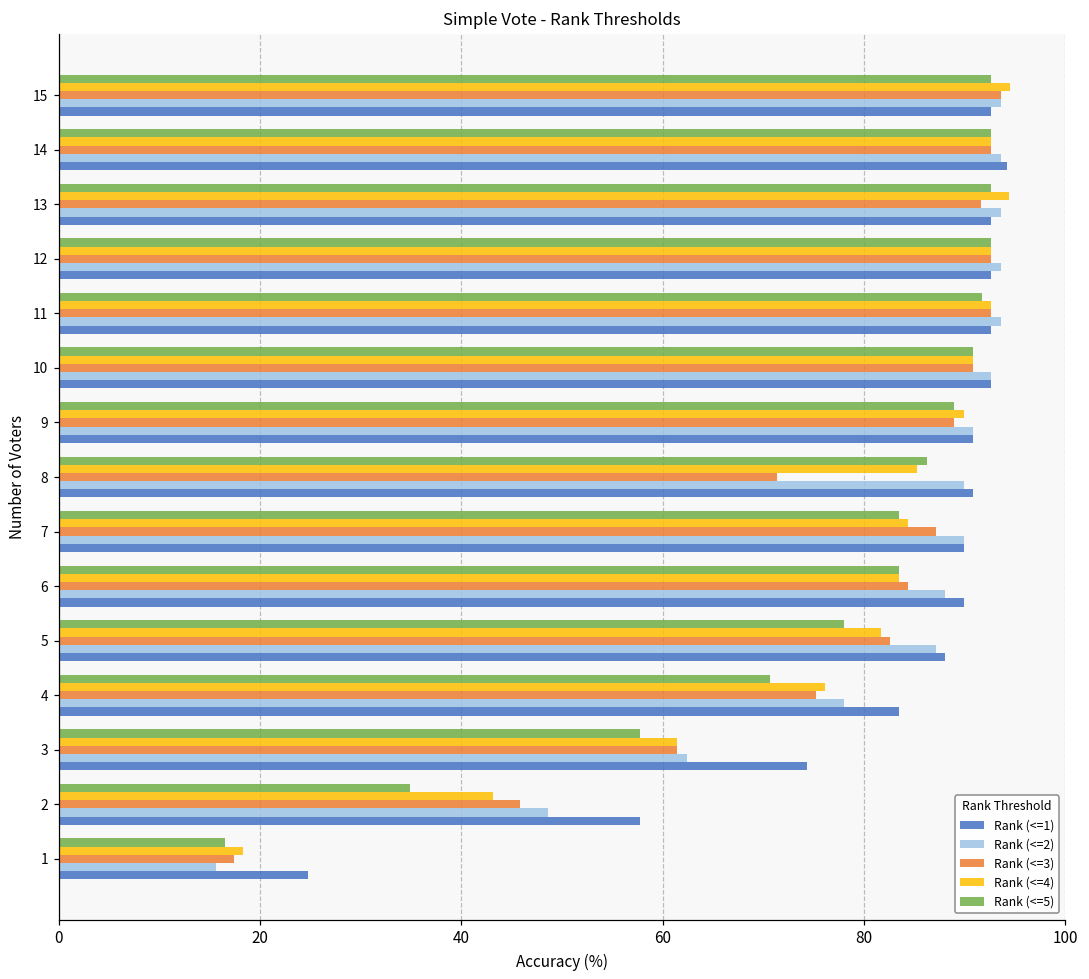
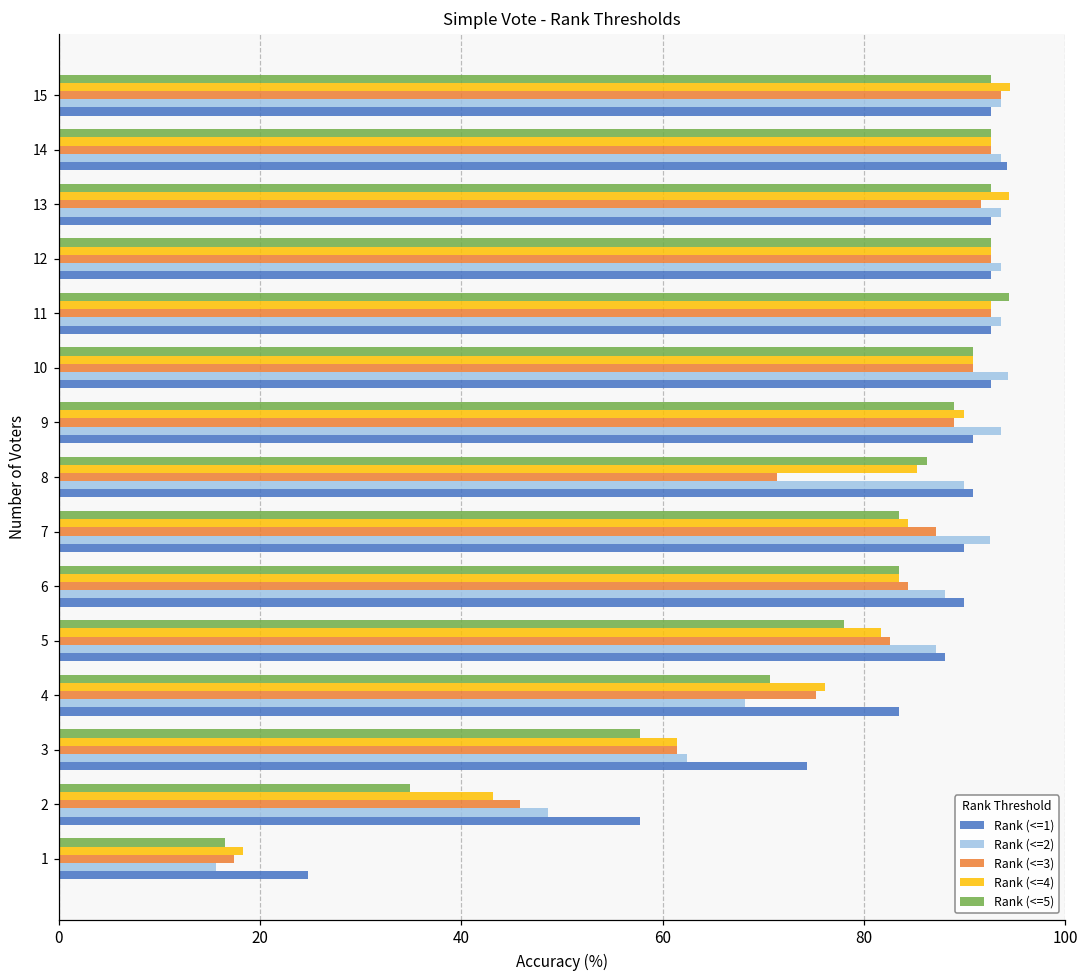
  {
    "Rank (<=1)": {
      "15": 93,
      "14": 94,
      "13": 93,
      "12": 93,
      "11": 93,
      "10": 93,
      "9": 91,
      "8": 91,
      "7": 90,
      "6": 90,
      "5": 88,
      "4": 83,
      "3": 74,
      "2": 58,
      "1": 25
    },
    "Rank (<=2)": {
      "15": 94,
      "14": 94,
      "13": 94,
      "12": 94,
      "11": 94,
-     "10": 93,
-     "9": 91,
+     "10": 94,
+     "9": 94,
      "8": 90,
-     "7": 90,
+     "7": 93,
      "6": 88,
      "5": 87,
-     "4": 78,
+     "4": 68,
      "3": 62,
      "2": 49,
      "1": 16
    },
    "Rank (<=3)": {
      "15": 94,
      "14": 93,
      "13": 92,
      "12": 93,
      "11": 93,
      "10": 91,
      "9": 89,
      "8": 71,
      "7": 87,
      "6": 84,
      "5": 83,
      "4": 75,
      "3": 61,
      "2": 46,
      "1": 17
    },
    "Rank (<=4)": {
      "15": 95,
      "14": 93,
      "13": 94,
      "12": 93,
      "11": 93,
      "10": 91,
      "9": 90,
      "8": 85,
      "7": 84,
      "6": 83,
      "5": 82,
      "4": 76,
      "3": 61,
      "2": 43,
      "1": 18
    },
    "Rank (<=5)": {
      "15": 93,
      "14": 93,
      "13": 93,
      "12": 93,
-     "11": 92,
+     "11": 94,
      "10": 91,
      "9": 89,
      "8": 86,
      "7": 83,
      "6": 83,
      "5": 78,
      "4": 71,
      "3": 58,
      "2": 35,
      "1": 17
    }
  }
